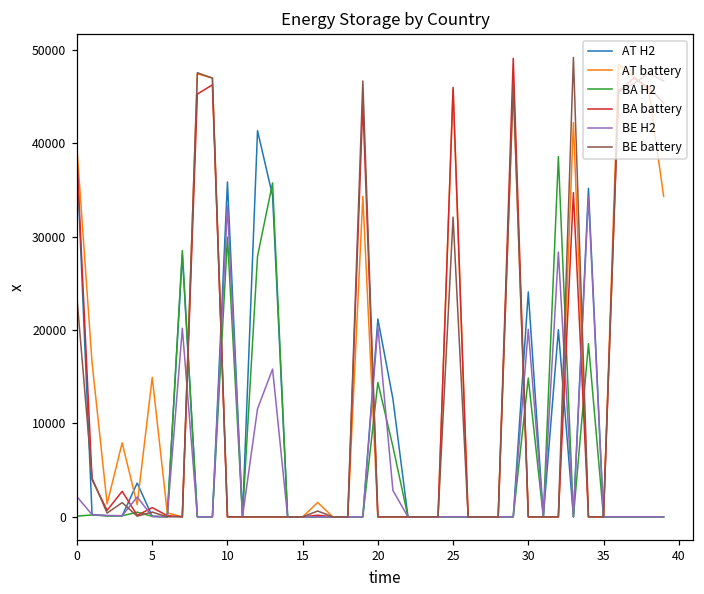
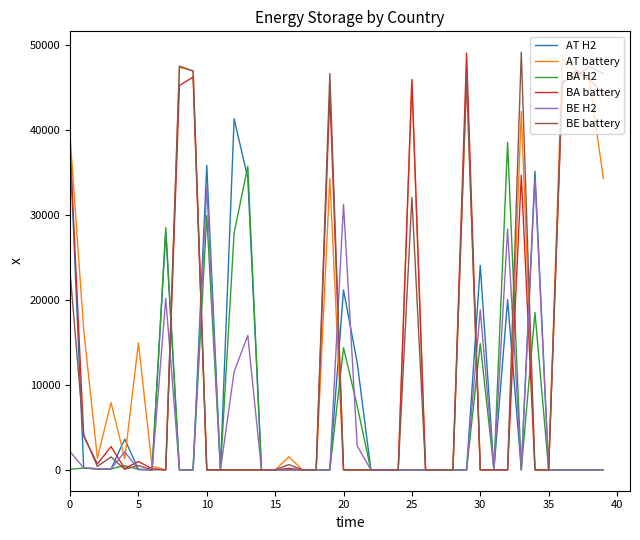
  {
    "AT H2": {
      "0": 38000,
      "10": 36000,
      "20": 21000,
      "30": 24000
    },
    "AT battery": {
      "0": 39000,
      "5": 15000
    },
    "BA H2": {
      "0": 0,
      "10": 30000,
      "20": 14000,
      "30": 15000
    },
    "BA battery": {
      "0": 38000,
      "5": 1000
    },
    "BE H2": {
      "0": 2000,
      "10": 33000,
-     "20": 20000,
-     "30": 20000
+     "20": 31000,
+     "30": 19000
    },
    "BE battery": {
      "0": 23000,
      "5": 1000,
      "25": 32000
    }
  }
